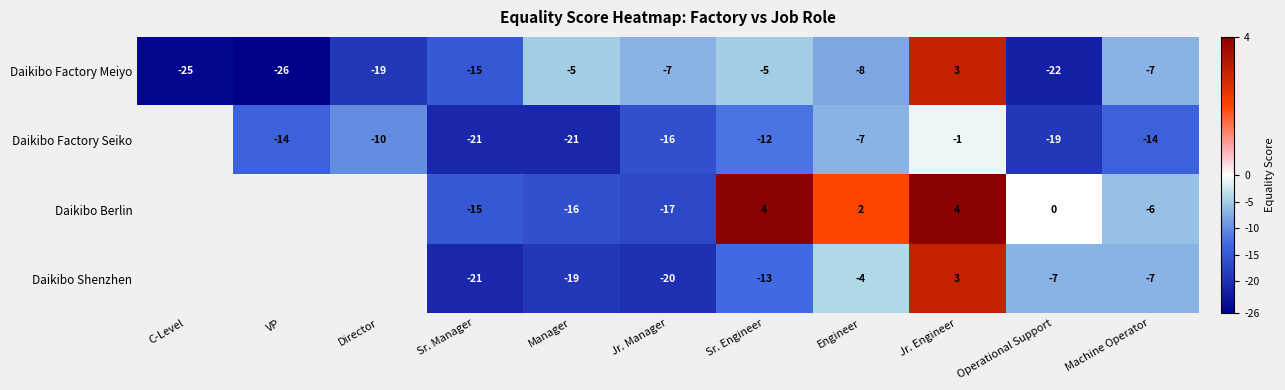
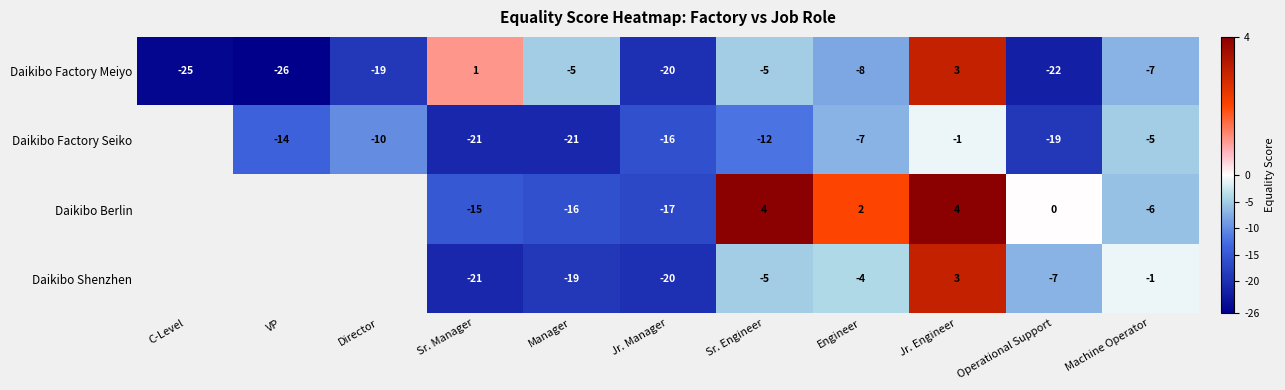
  {
    "Daikibo Factory Meiyo": {
      "C-Level": -25,
      "VP": -26,
      "Director": -19,
-     "Sr. Manager": -15,
+     "Sr. Manager": 1,
      "Manager": -5,
-     "Jr. Manager": -7,
+     "Jr. Manager": -20,
      "Sr. Engineer": -5,
      "Engineer": -8,
      "Jr. Engineer": 3,
      "Operational Support": -22,
      "Machine Operator": -7
    },
    "Daikibo Factory Seiko": {
      "VP": -14,
      "Director": -10,
      "Sr. Manager": -21,
      "Manager": -21,
      "Jr. Manager": -16,
      "Sr. Engineer": -12,
      "Engineer": -7,
      "Jr. Engineer": -1,
      "Operational Support": -19,
-     "Machine Operator": -14
+     "Machine Operator": -5
    },
    "Daikibo Berlin": {
      "Sr. Manager": -15,
      "Manager": -16,
      "Jr. Manager": -17,
      "Sr. Engineer": 4,
      "Engineer": 2,
      "Jr. Engineer": 4,
      "Operational Support": 0,
      "Machine Operator": -6
    },
    "Daikibo Shenzhen": {
      "Sr. Manager": -21,
      "Manager": -19,
      "Jr. Manager": -20,
-     "Sr. Engineer": -13,
+     "Sr. Engineer": -5,
      "Engineer": -4,
      "Jr. Engineer": 3,
      "Operational Support": -7,
-     "Machine Operator": -7
+     "Machine Operator": -1
    }
  }
